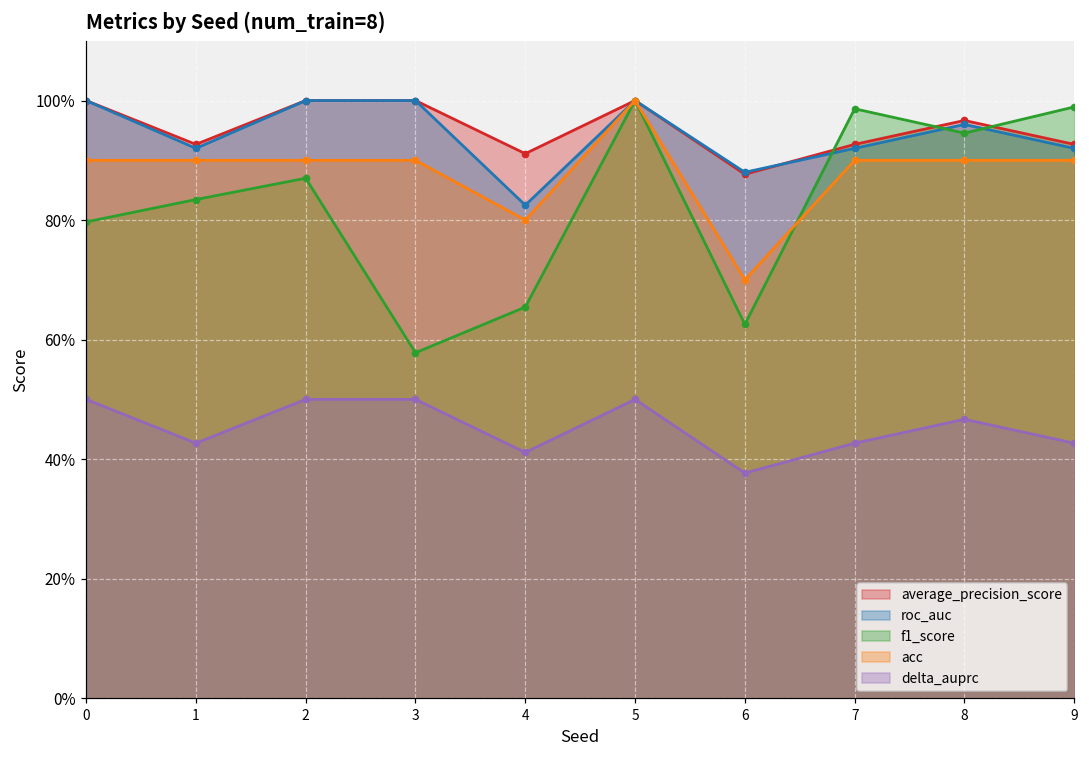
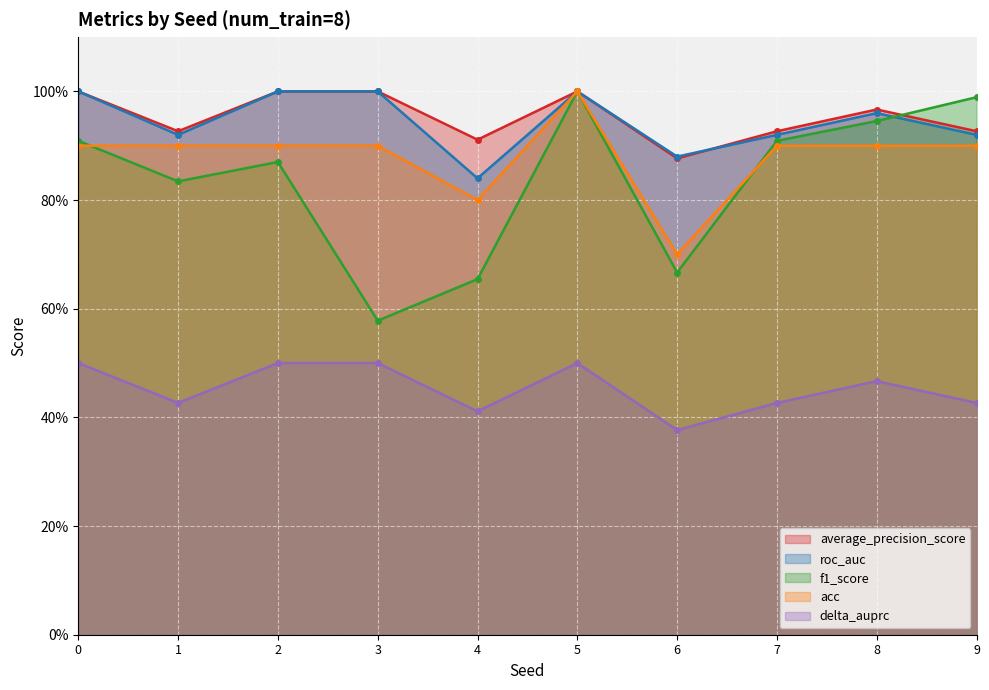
  {
    "roc_auc": {
      "1": "92%",
-     "4": "82%",
+     "4": "84%",
      "7": "92%",
      "8": "96%",
      "9": "92%"
    },
    "f1_score": {
-     "0": "80%",
+     "0": "91%",
      "1": "83%",
      "2": "87%",
      "3": "58%",
      "4": "65%",
-     "6": "63%",
-     "7": "99%",
+     "6": "67%",
+     "7": "91%",
      "8": "95%",
      "9": "99%"
    },
    "delta_auprc": {
      "0": "50%",
      "1": "43%",
      "2": "50%",
      "3": "50%",
      "4": "41%",
      "5": "50%",
      "6": "38%",
      "7": "43%",
      "8": "47%",
      "9": "43%"
    }
  }
